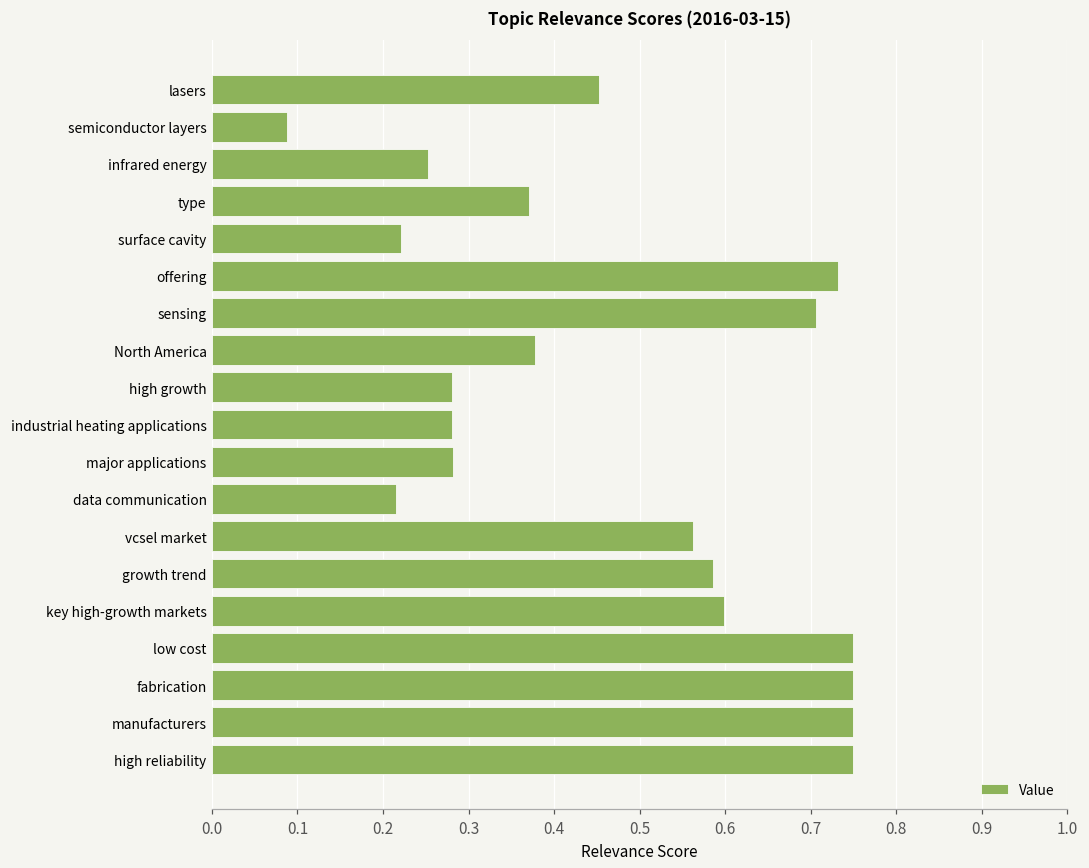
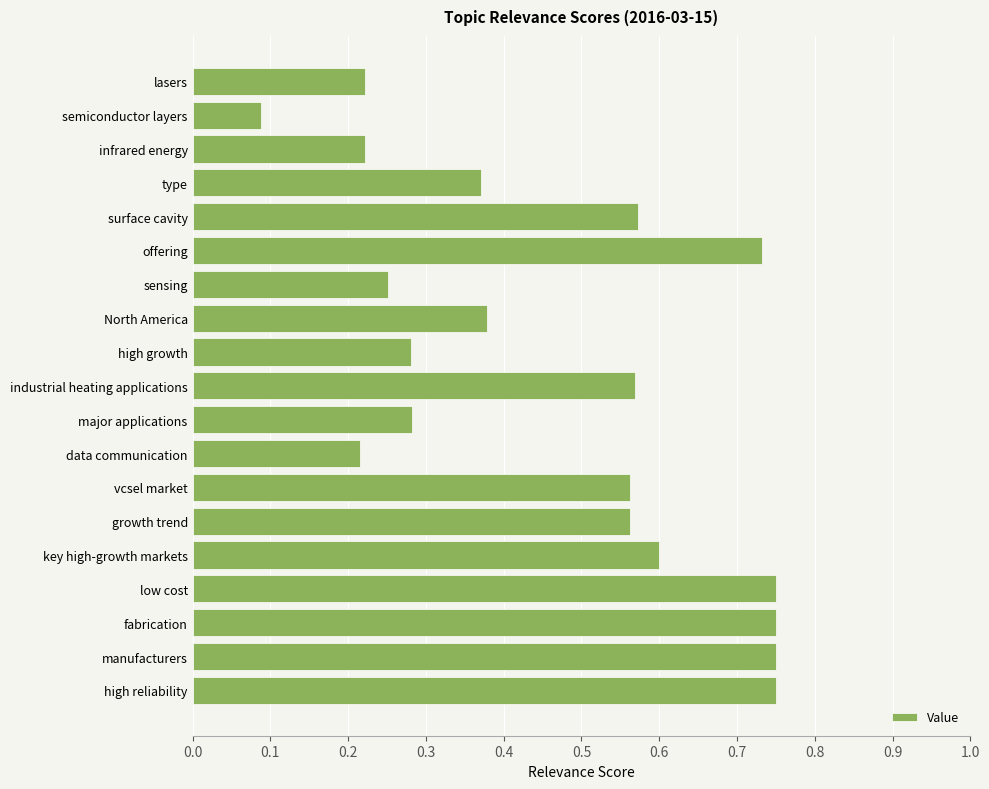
  {
-   "lasers": 0.45,
+   "lasers": 0.22,
    "semiconductor layers": 0.09,
-   "infrared energy": 0.25,
+   "infrared energy": 0.22,
    "type": 0.37,
-   "surface cavity": 0.22,
+   "surface cavity": 0.57,
    "offering": 0.73,
-   "sensing": 0.71,
+   "sensing": 0.25,
    "North America": 0.38,
    "high growth": 0.28,
-   "industrial heating applications": 0.28,
+   "industrial heating applications": 0.57,
    "major applications": 0.28,
    "data communication": 0.22,
    "vcsel market": 0.56,
-   "growth trend": 0.59,
+   "growth trend": 0.56,
    "key high-growth markets": 0.60,
    "low cost": 0.75,
    "fabrication": 0.75,
    "manufacturers": 0.75,
    "high reliability": 0.75
  }
